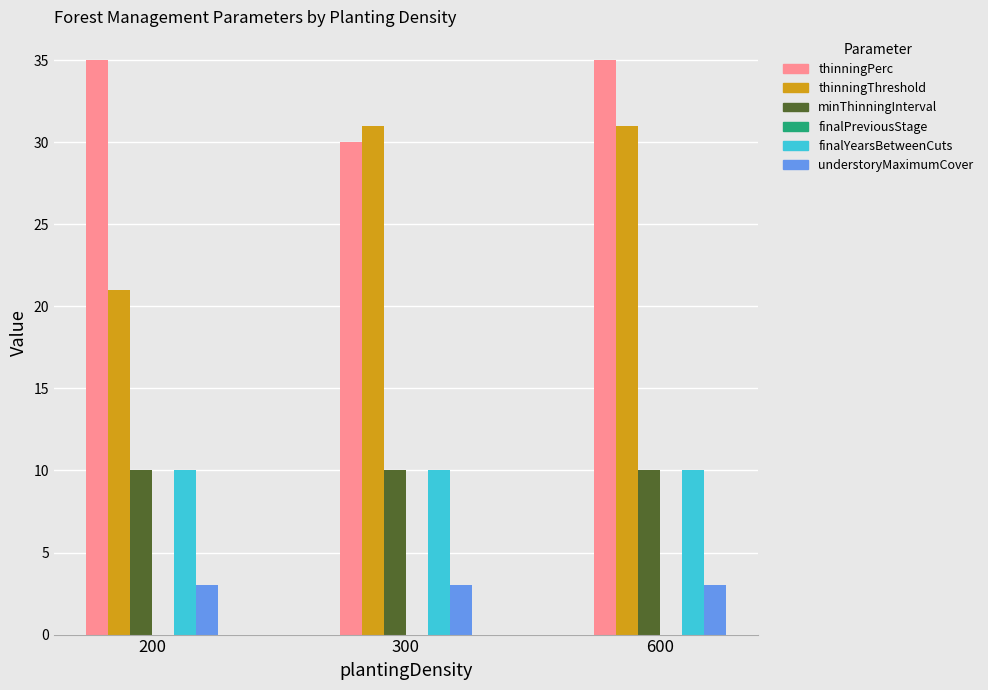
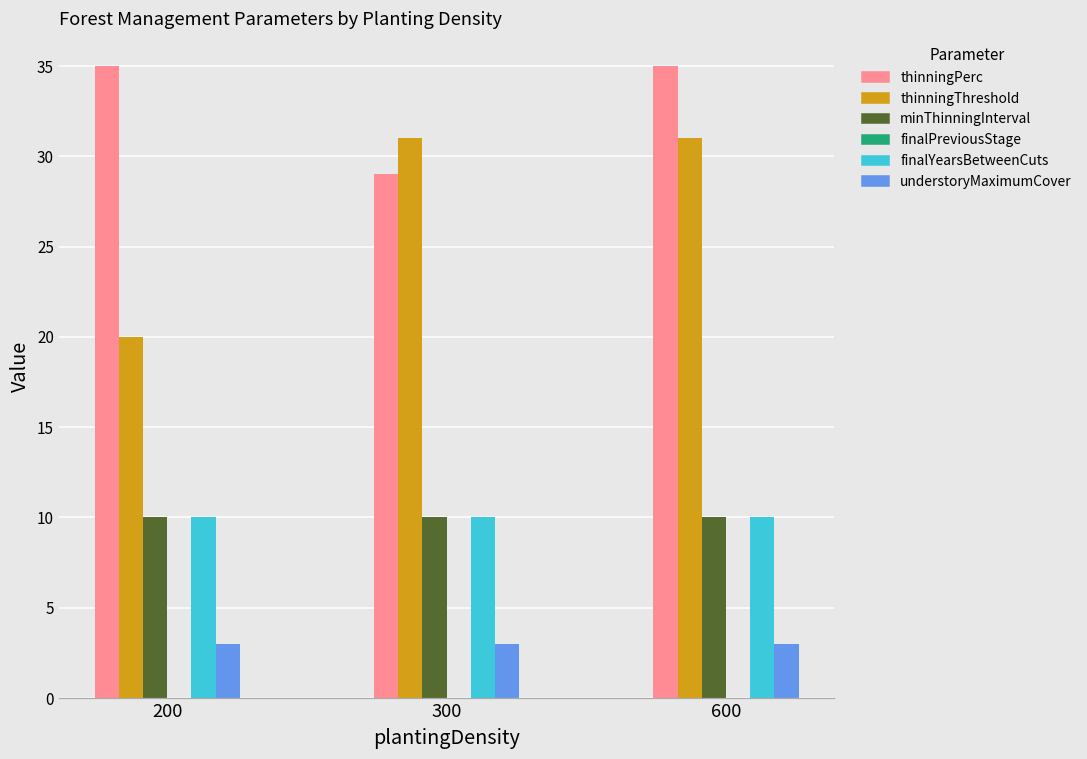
  {
    "thinningPerc": {
      "200": 35,
-     "300": 30,
+     "300": 29,
      "600": 35
    },
    "thinningThreshold": {
-     "200": 21,
+     "200": 20,
      "300": 31,
      "600": 31
    },
    "minThinningInterval": {
      "200": 10,
      "300": 10,
      "600": 10
    },
    "finalPreviousStage": {
      "200": 0,
      "300": 0,
      "600": 0
    },
    "finalYearsBetweenCuts": {
      "200": 10,
      "300": 10,
      "600": 10
    },
    "understoryMaximumCover": {
      "200": 3,
      "300": 3,
      "600": 3
    }
  }
